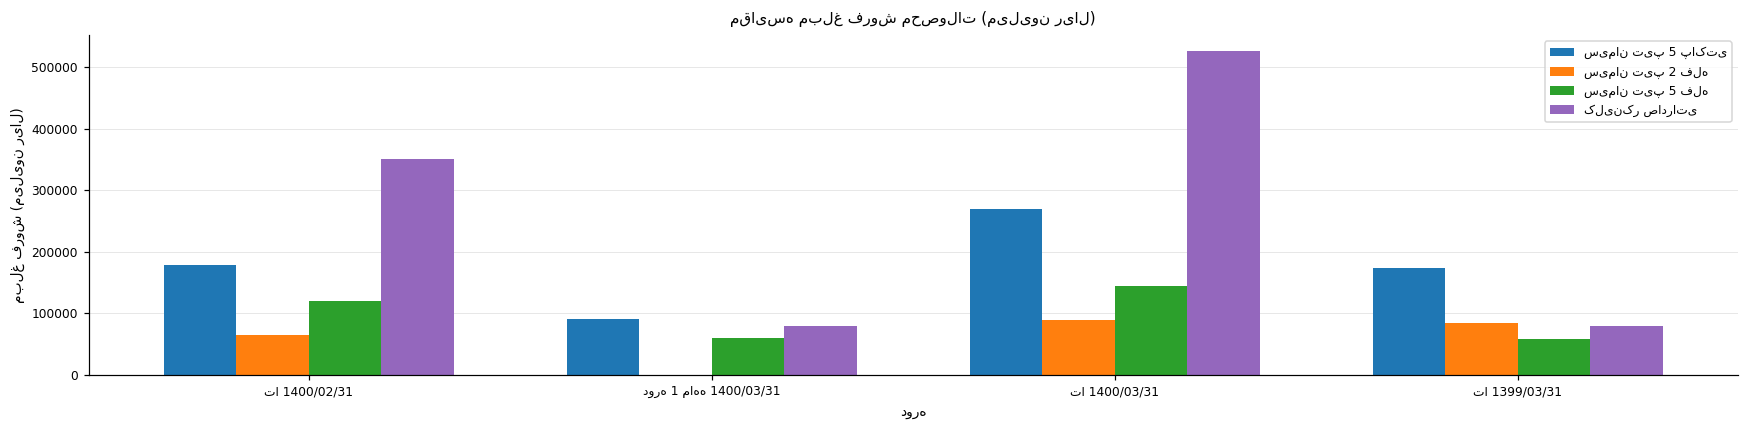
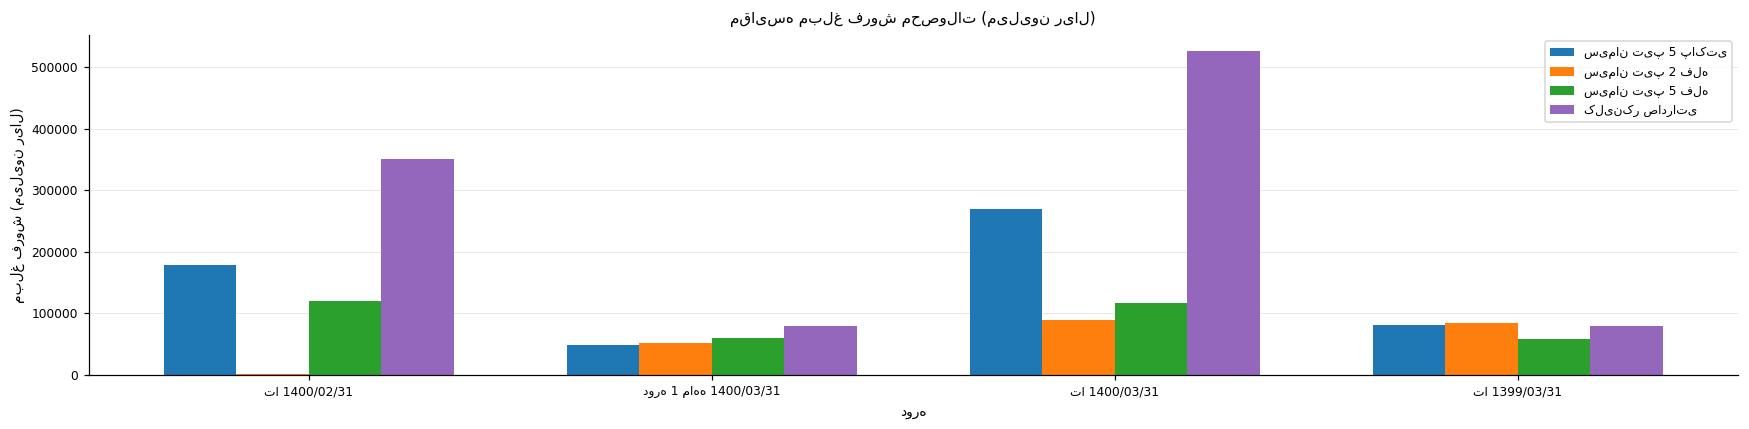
  {
    "سیمان تیپ 5 پاکتی": {
      "تا 1400/02/31": 180000,
-     "دوره 1 ماهه 1400/03/31": 90000,
+     "دوره 1 ماهه 1400/03/31": 50000,
      "تا 1400/03/31": 270000,
-     "تا 1399/03/31": 170000
+     "تا 1399/03/31": 80000
    },
    "سیمان تیپ 2 فله": {
-     "تا 1400/02/31": 60000,
-     "دوره 1 ماهه 1400/03/31": 0,
+     "تا 1400/02/31": 0,
+     "دوره 1 ماهه 1400/03/31": 50000,
      "تا 1400/03/31": 90000,
      "تا 1399/03/31": 80000
    },
    "سیمان تیپ 5 فله": {
      "تا 1400/02/31": 120000,
      "دوره 1 ماهه 1400/03/31": 60000,
-     "تا 1400/03/31": 150000,
+     "تا 1400/03/31": 120000,
      "تا 1399/03/31": 60000
    },
    "کلینکر صادراتی": {
      "تا 1400/02/31": 350000,
      "دوره 1 ماهه 1400/03/31": 80000,
      "تا 1400/03/31": 530000,
      "تا 1399/03/31": 80000
    }
  }
